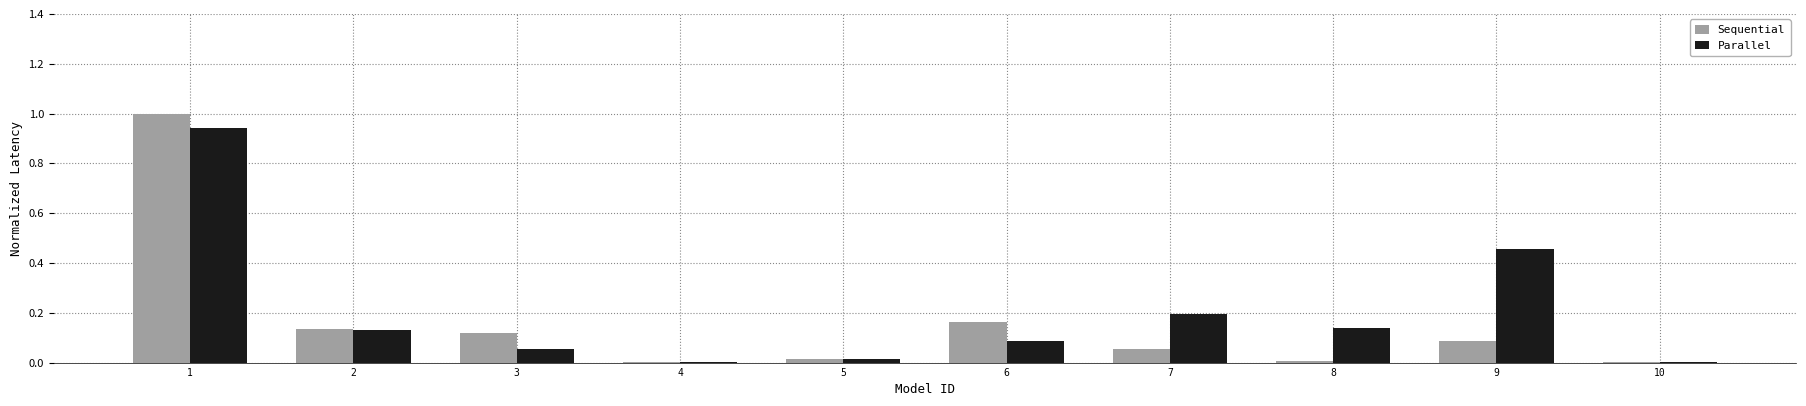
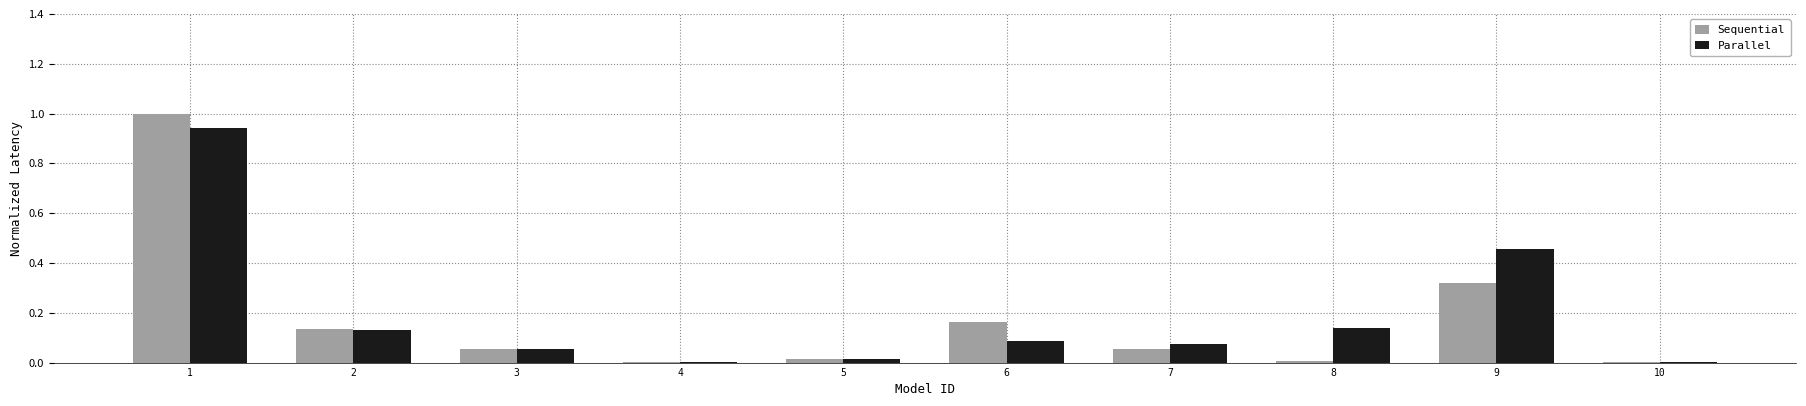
  {
    "Sequential": {
      "1": 1.00,
      "2": 0.14,
-     "3": 0.12,
+     "3": 0.05,
      "5": 0.01,
      "6": 0.16,
      "7": 0.05,
-     "9": 0.09
+     "9": 0.32
    },
    "Parallel": {
      "1": 0.94,
      "2": 0.13,
      "3": 0.05,
      "5": 0.01,
      "6": 0.09,
-     "7": 0.19,
+     "7": 0.07,
      "8": 0.14,
      "9": 0.46
    }
  }
